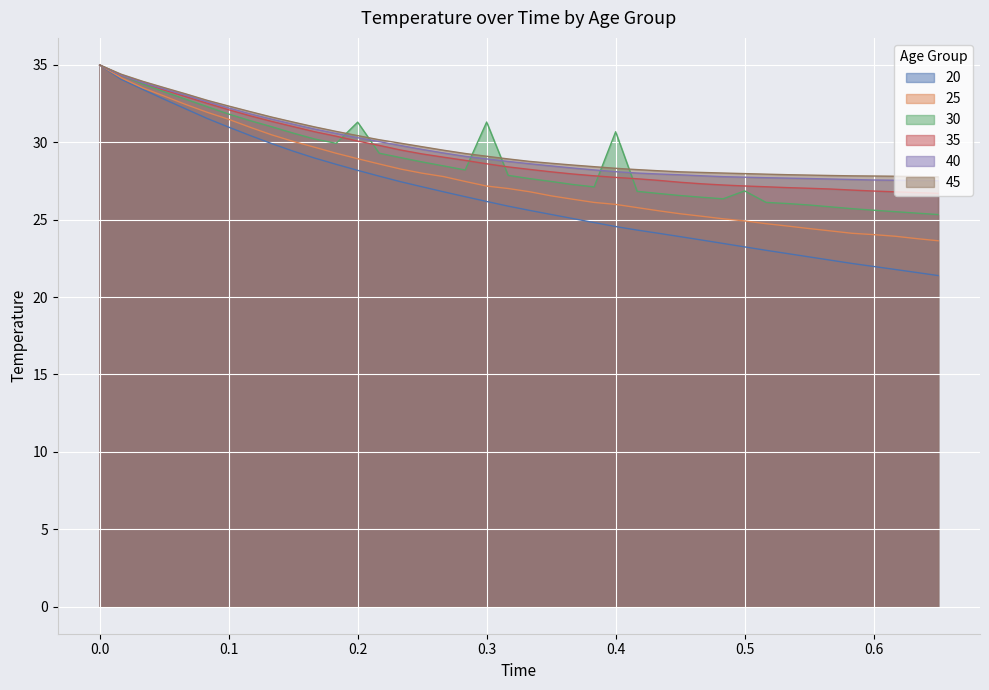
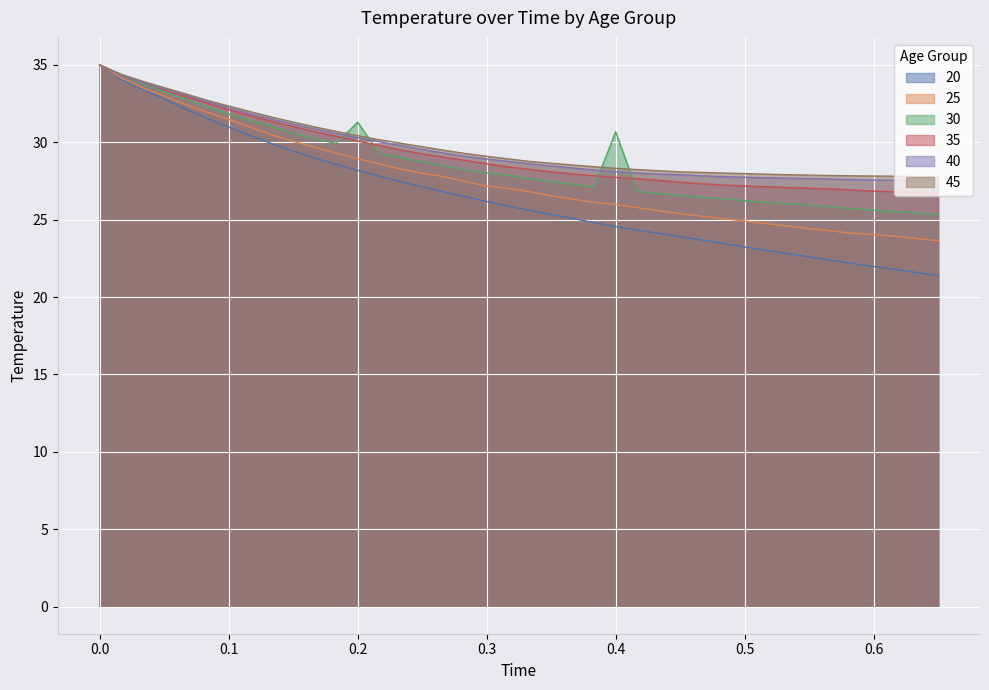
  {
    "30": {
      "0.1": 31.8,
      "0.2": 31.3,
-     "0.3": 31.3,
+     "0.3": 28.0,
      "0.4": 30.7,
-     "0.5": 26.9,
+     "0.5": 26.2,
      "0.6": 25.6
    }
  }
